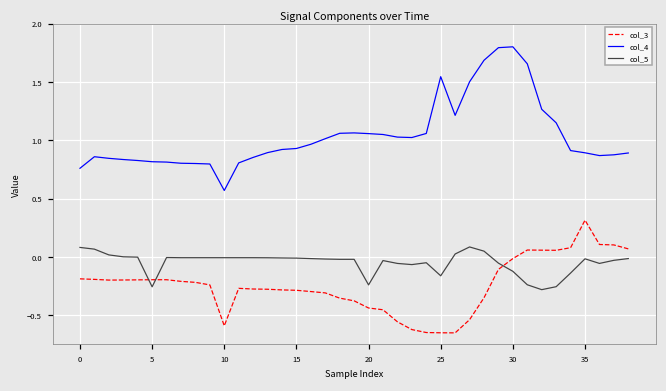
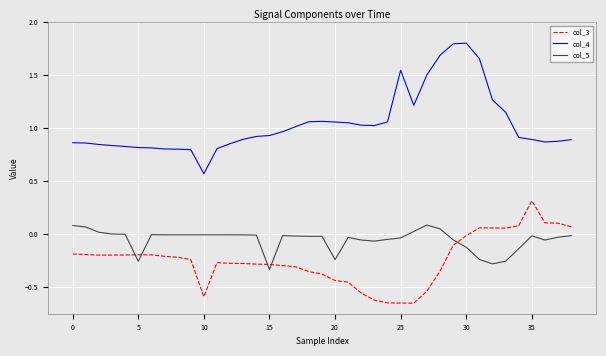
  {
    "col_3": {
      "0": -0.19,
      "5": -0.19,
      "10": -0.59,
      "15": -0.29,
      "20": -0.44,
      "25": -0.65,
      "30": -0.01,
      "35": 0.32
    },
    "col_4": {
-     "0": 0.76,
+     "0": 0.86,
      "5": 0.82,
      "10": 0.57,
      "15": 0.93,
      "20": 1.06,
      "25": 1.55,
      "30": 1.80,
      "35": 0.89
    },
    "col_5": {
      "0": 0.08,
      "5": -0.26,
      "10": -0.01,
-     "15": -0.01,
+     "15": -0.33,
      "20": -0.24,
-     "25": -0.16,
+     "25": -0.04,
      "30": -0.12,
      "35": -0.02
    }
  }
